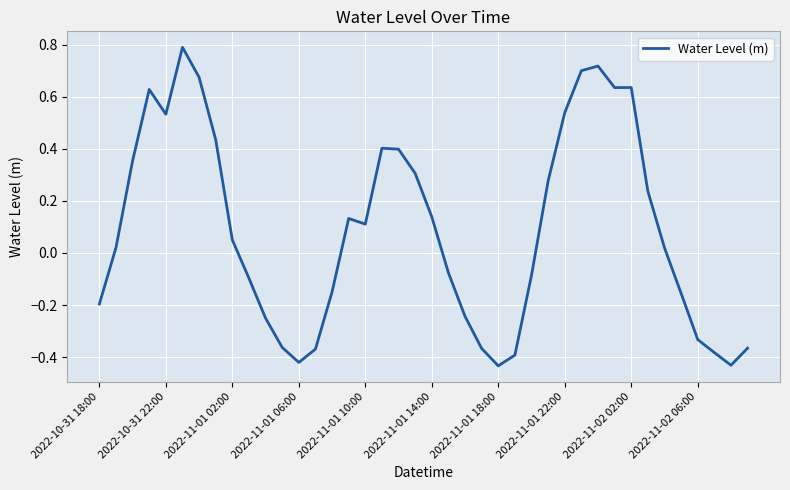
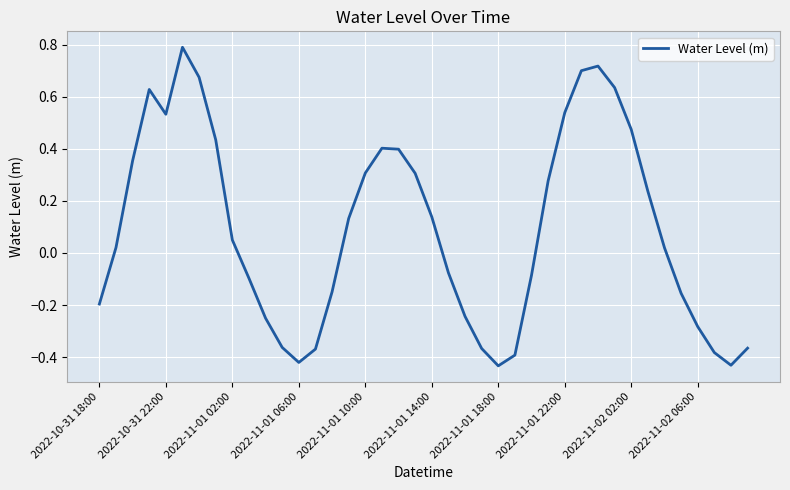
  {
    "2022-10-31 18:00": -0.20,
    "2022-10-31 22:00": 0.53,
    "2022-11-01 02:00": 0.05,
    "2022-11-01 06:00": -0.42,
-   "2022-11-01 10:00": 0.11,
+   "2022-11-01 10:00": 0.31,
    "2022-11-01 14:00": 0.14,
    "2022-11-01 18:00": -0.43,
    "2022-11-01 22:00": 0.54,
-   "2022-11-02 02:00": 0.63,
-   "2022-11-02 06:00": -0.33
+   "2022-11-02 02:00": 0.47,
+   "2022-11-02 06:00": -0.28
  }
